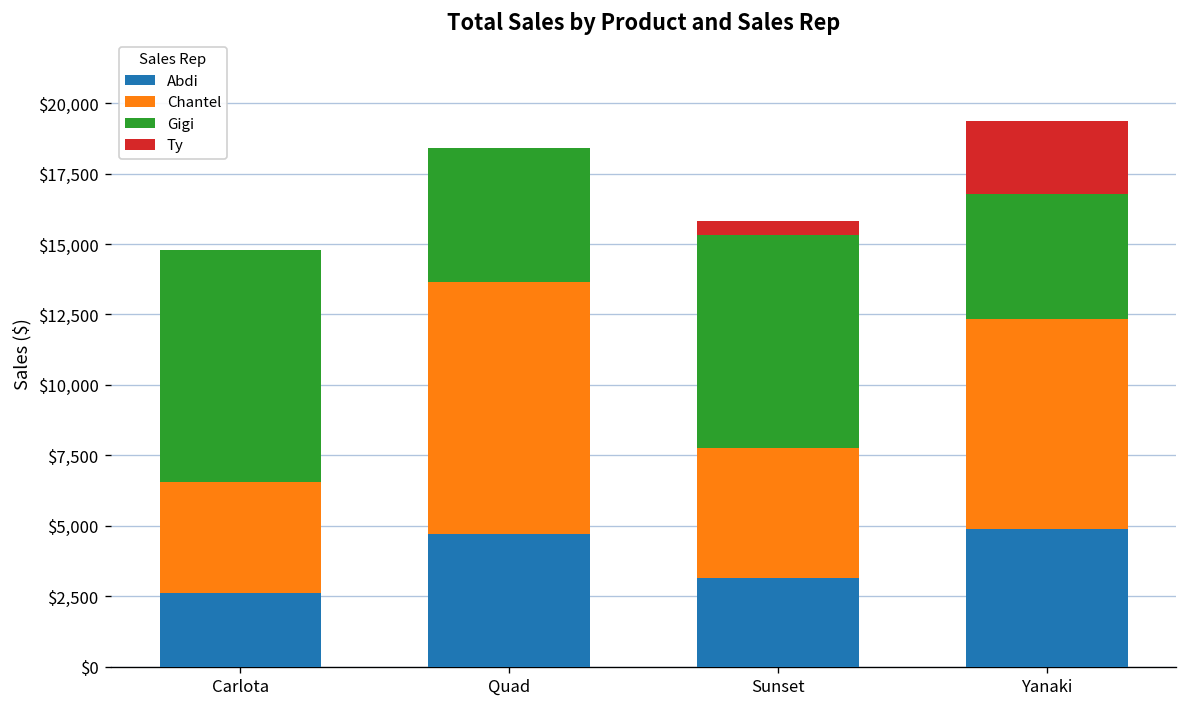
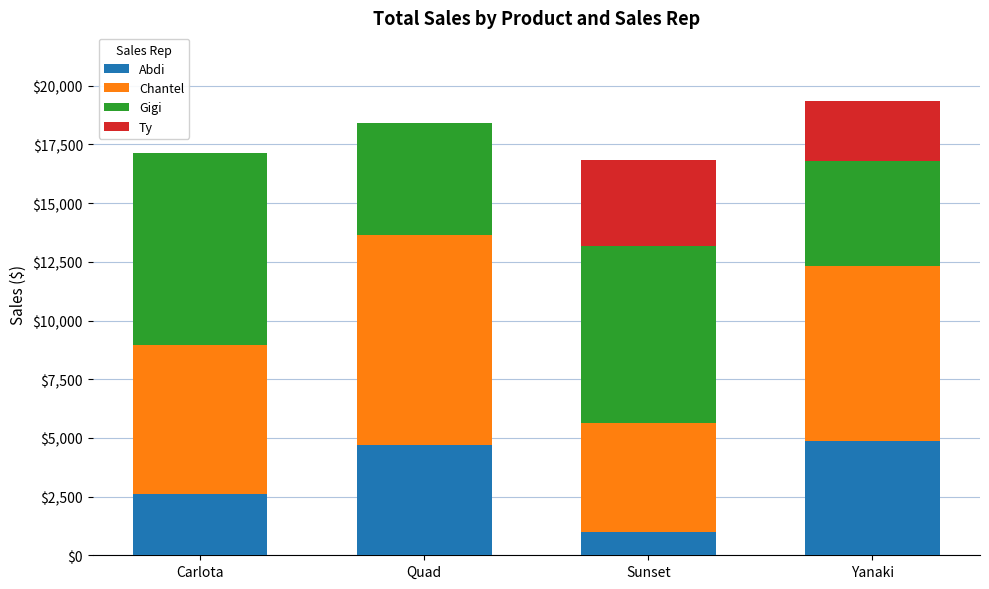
  {
    "Abdi": {
      "Carlota": "$2,600",
      "Quad": "$4,700",
-     "Sunset": "$3,100",
+     "Sunset": "$1,000",
      "Yanaki": "$4,900"
    },
    "Chantel": {
-     "Carlota": "$3,900",
+     "Carlota": "$6,300",
      "Quad": "$9,000",
      "Sunset": "$4,600",
      "Yanaki": "$7,500"
    },
    "Gigi": {
      "Carlota": "$8,200",
      "Quad": "$4,700",
      "Sunset": "$7,600",
      "Yanaki": "$4,500"
    },
    "Ty": {
      "Carlota": "$0",
      "Quad": "$0",
-     "Sunset": "$500",
+     "Sunset": "$3,600",
      "Yanaki": "$2,600"
    }
  }
